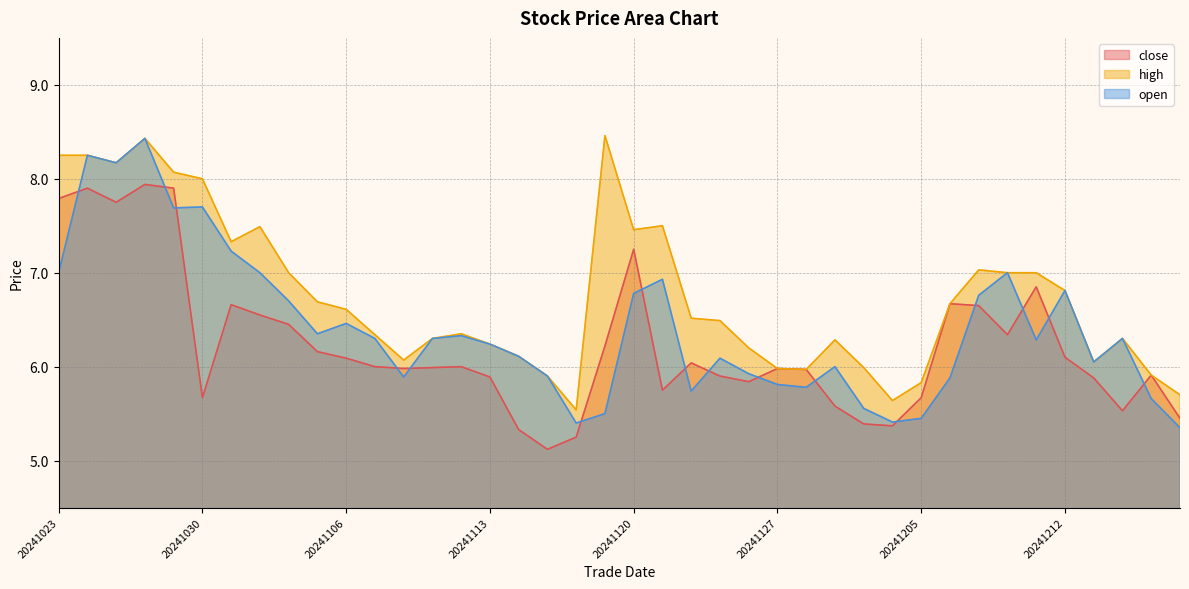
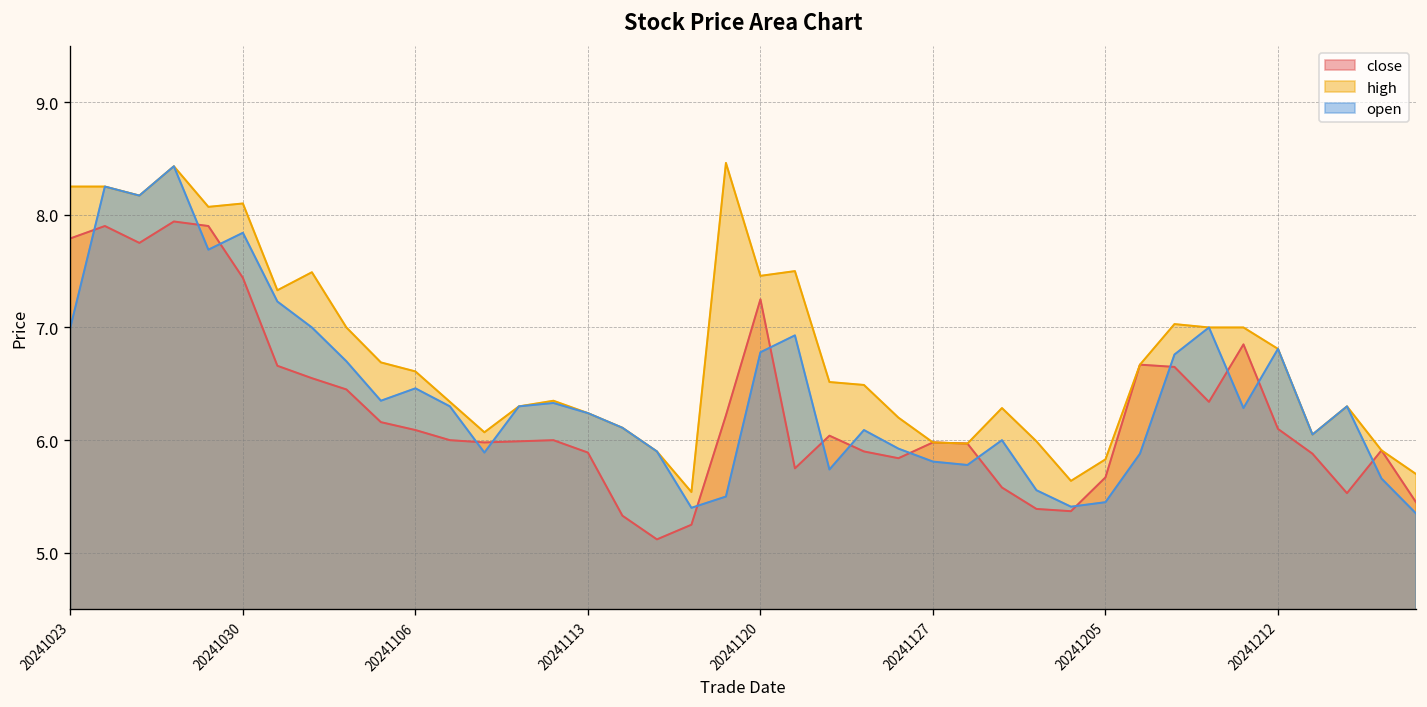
  {
    "close": {
      "20241023": 7.8,
-     "20241030": 5.7,
+     "20241030": 7.4,
      "20241106": 6.1,
      "20241113": 5.9,
      "20241120": 7.3,
      "20241205": 5.7,
      "20241212": 6.1
    },
    "high": {
      "20241023": 8.3,
-     "20241030": 8.0,
+     "20241030": 8.1,
      "20241106": 6.6,
      "20241120": 7.5,
      "20241205": 5.8
    },
    "open": {
      "20241023": 7.0,
-     "20241030": 7.7,
+     "20241030": 7.8,
      "20241106": 6.5,
      "20241120": 6.8,
      "20241127": 5.8,
      "20241205": 5.5
    }
  }
